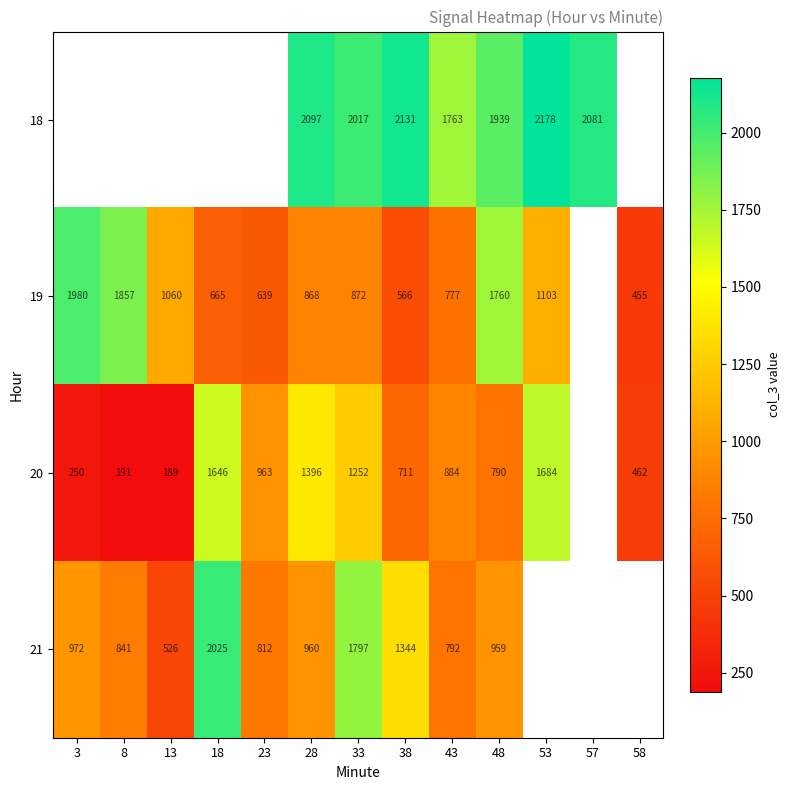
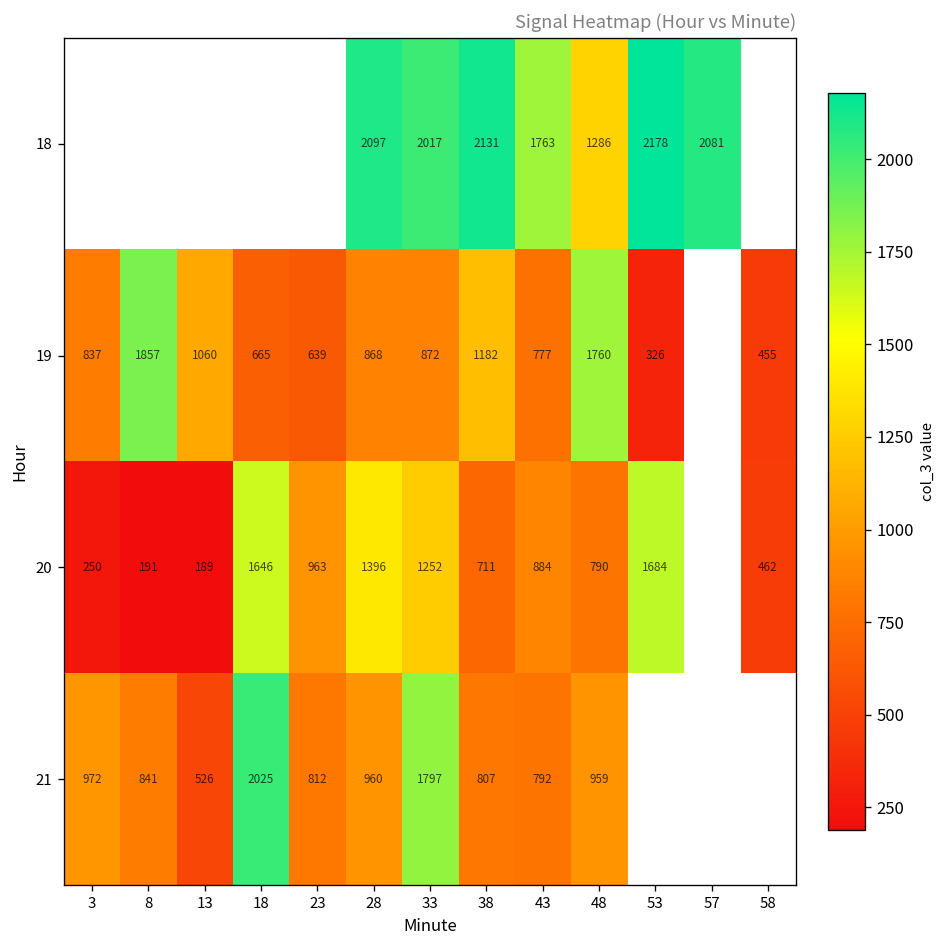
  {
    "18": {
      "28": 2097,
      "33": 2017,
      "38": 2131,
      "43": 1763,
-     "48": 1939,
+     "48": 1286,
      "53": 2178,
      "57": 2081
    },
    "19": {
-     "3": 1980,
+     "3": 837,
      "8": 1857,
      "13": 1060,
      "18": 665,
      "23": 639,
      "28": 868,
      "33": 872,
-     "38": 566,
+     "38": 1182,
      "43": 777,
      "48": 1760,
-     "53": 1103,
+     "53": 326,
      "58": 455
    },
    "20": {
      "3": 250,
      "8": 191,
      "13": 189,
      "18": 1646,
      "23": 963,
      "28": 1396,
      "33": 1252,
      "38": 711,
      "43": 884,
      "48": 790,
      "53": 1684,
      "58": 462
    },
    "21": {
      "3": 972,
      "8": 841,
      "13": 526,
      "18": 2025,
      "23": 812,
      "28": 960,
      "33": 1797,
-     "38": 1344,
+     "38": 807,
      "43": 792,
      "48": 959
    }
  }
